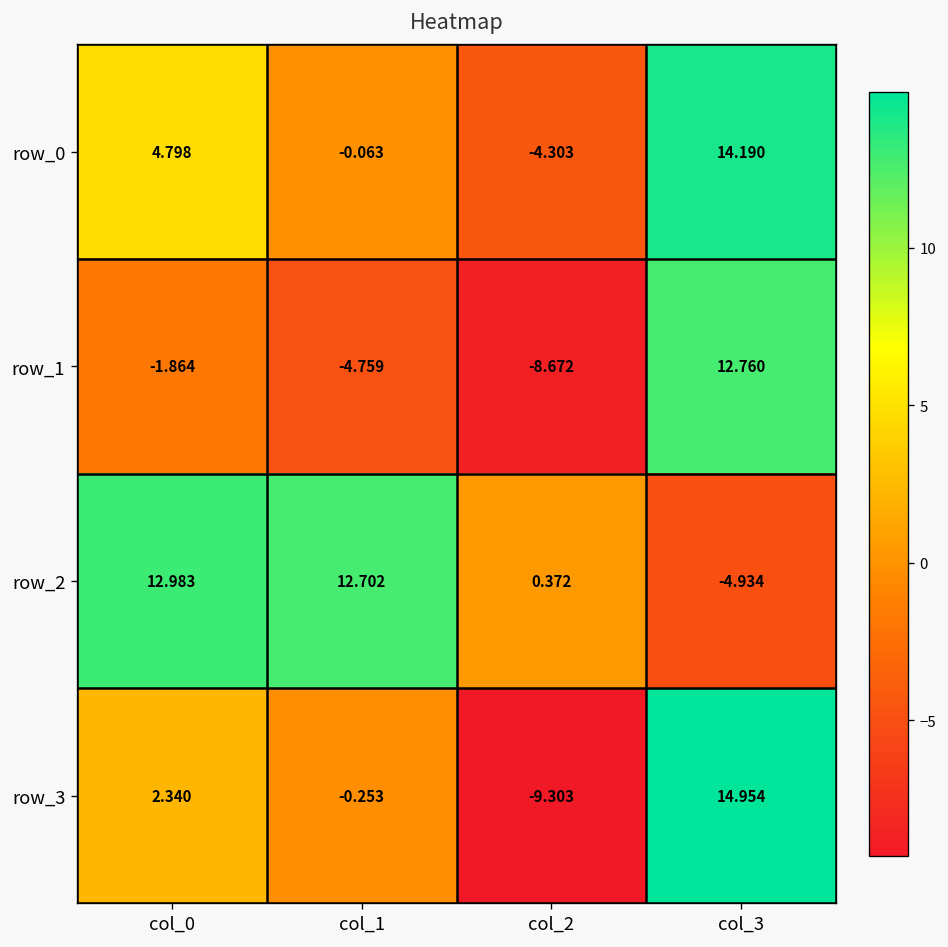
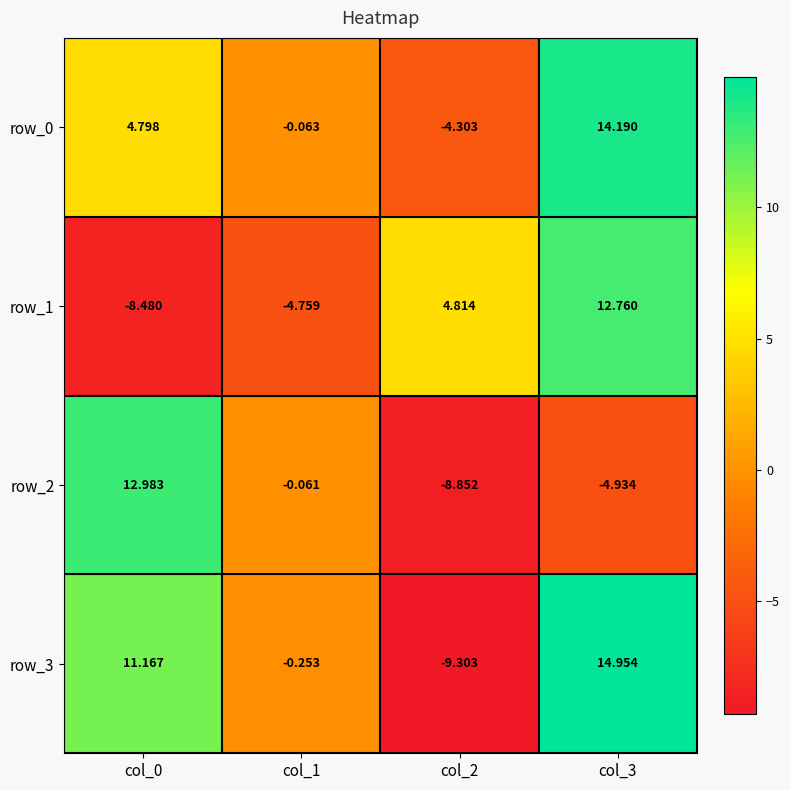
  {
    "row_0": {
      "col_0": 4.798,
      "col_1": -0.063,
      "col_2": -4.303,
      "col_3": 14.190
    },
    "row_1": {
-     "col_0": -1.864,
+     "col_0": -8.480,
      "col_1": -4.759,
-     "col_2": -8.672,
+     "col_2": 4.814,
      "col_3": 12.760
    },
    "row_2": {
      "col_0": 12.983,
-     "col_1": 12.702,
-     "col_2": 0.372,
+     "col_1": -0.061,
+     "col_2": -8.852,
      "col_3": -4.934
    },
    "row_3": {
-     "col_0": 2.340,
+     "col_0": 11.167,
      "col_1": -0.253,
      "col_2": -9.303,
      "col_3": 14.954
    }
  }
